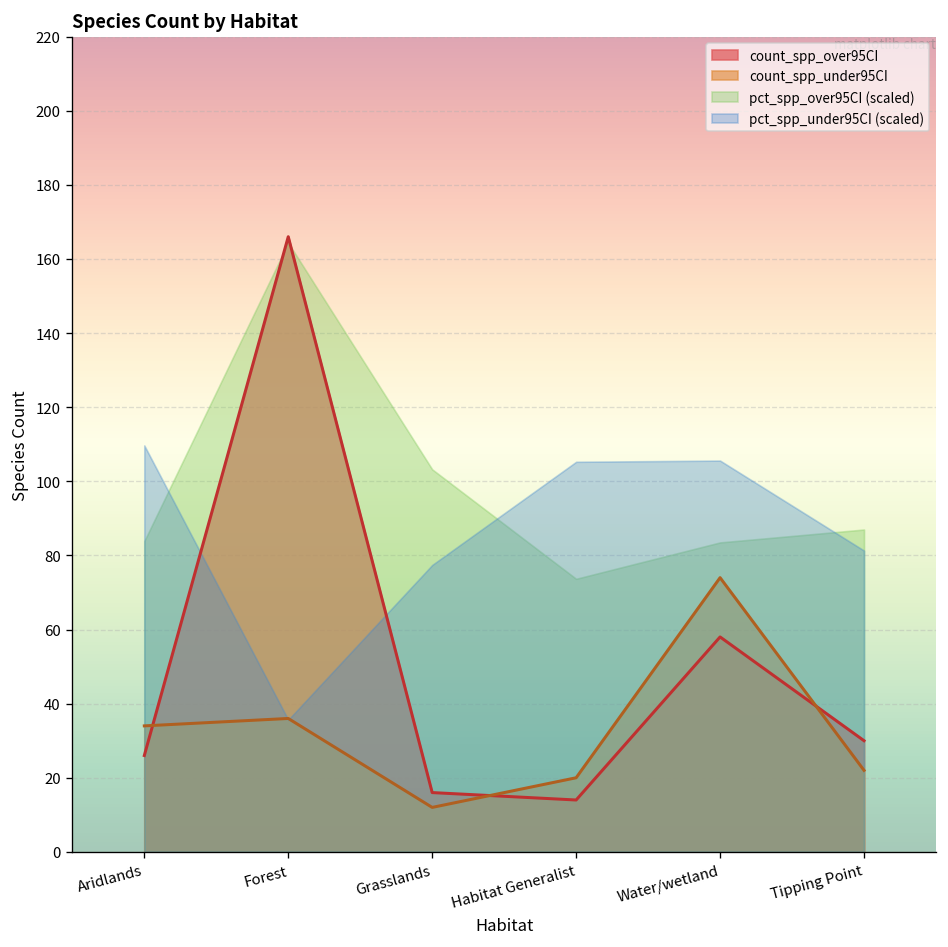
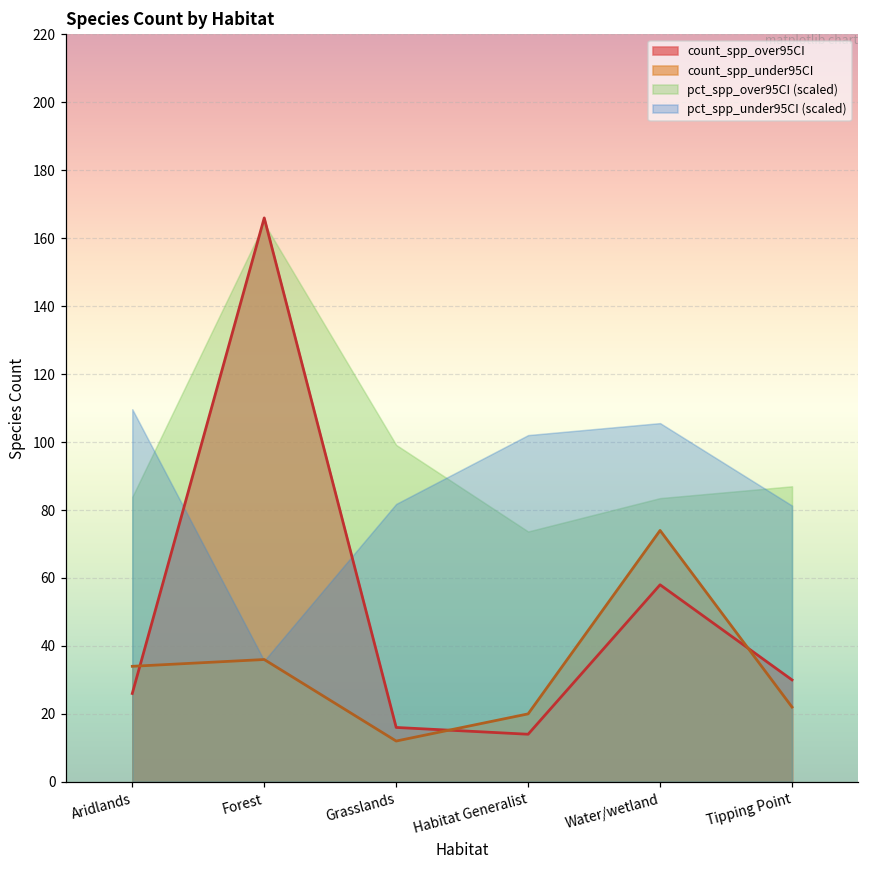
  {
    "pct_spp_over95CI (scaled)": {
      "Aridlands": 84,
      "Forest": 164,
-     "Grasslands": 103,
+     "Grasslands": 99,
      "Habitat Generalist": 74,
      "Water/wetland": 84,
      "Tipping Point": 87
    },
    "pct_spp_under95CI (scaled)": {
      "Aridlands": 110,
-     "Grasslands": 77,
-     "Habitat Generalist": 105,
+     "Grasslands": 82,
+     "Habitat Generalist": 102,
      "Water/wetland": 106,
      "Tipping Point": 81
    }
  }
